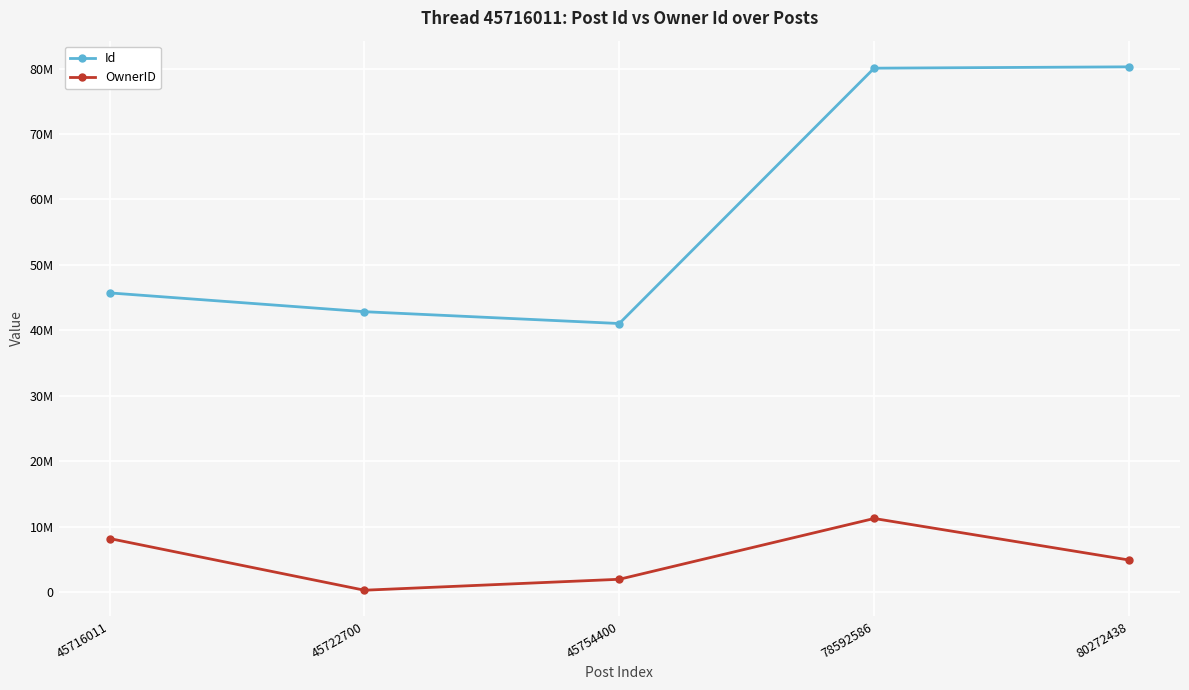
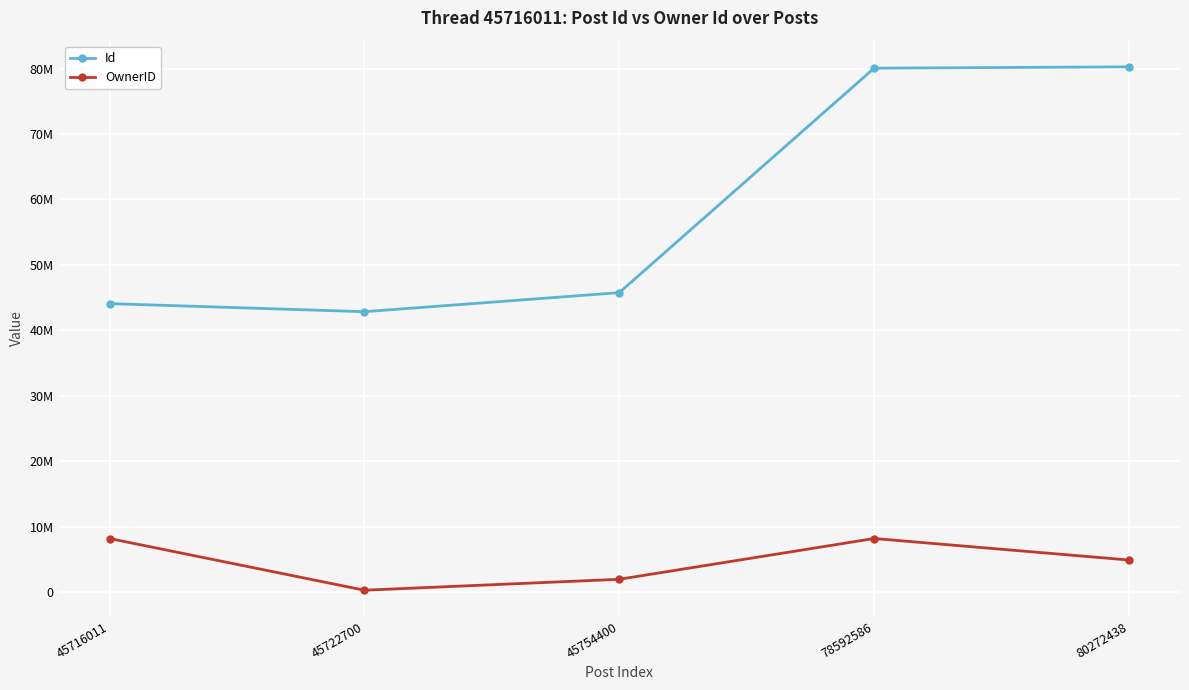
  {
    "Id": {
-     "45716011": 46000000,
+     "45716011": 44000000,
      "45722700": 43000000,
-     "45754400": 41000000,
+     "45754400": 46000000,
      "78592586": 80000000,
      "80272438": 80000000
    },
    "OwnerID": {
      "45716011": 8000000,
      "45722700": 0,
      "45754400": 2000000,
-     "78592586": 11000000,
+     "78592586": 8000000,
      "80272438": 5000000
    }
  }
